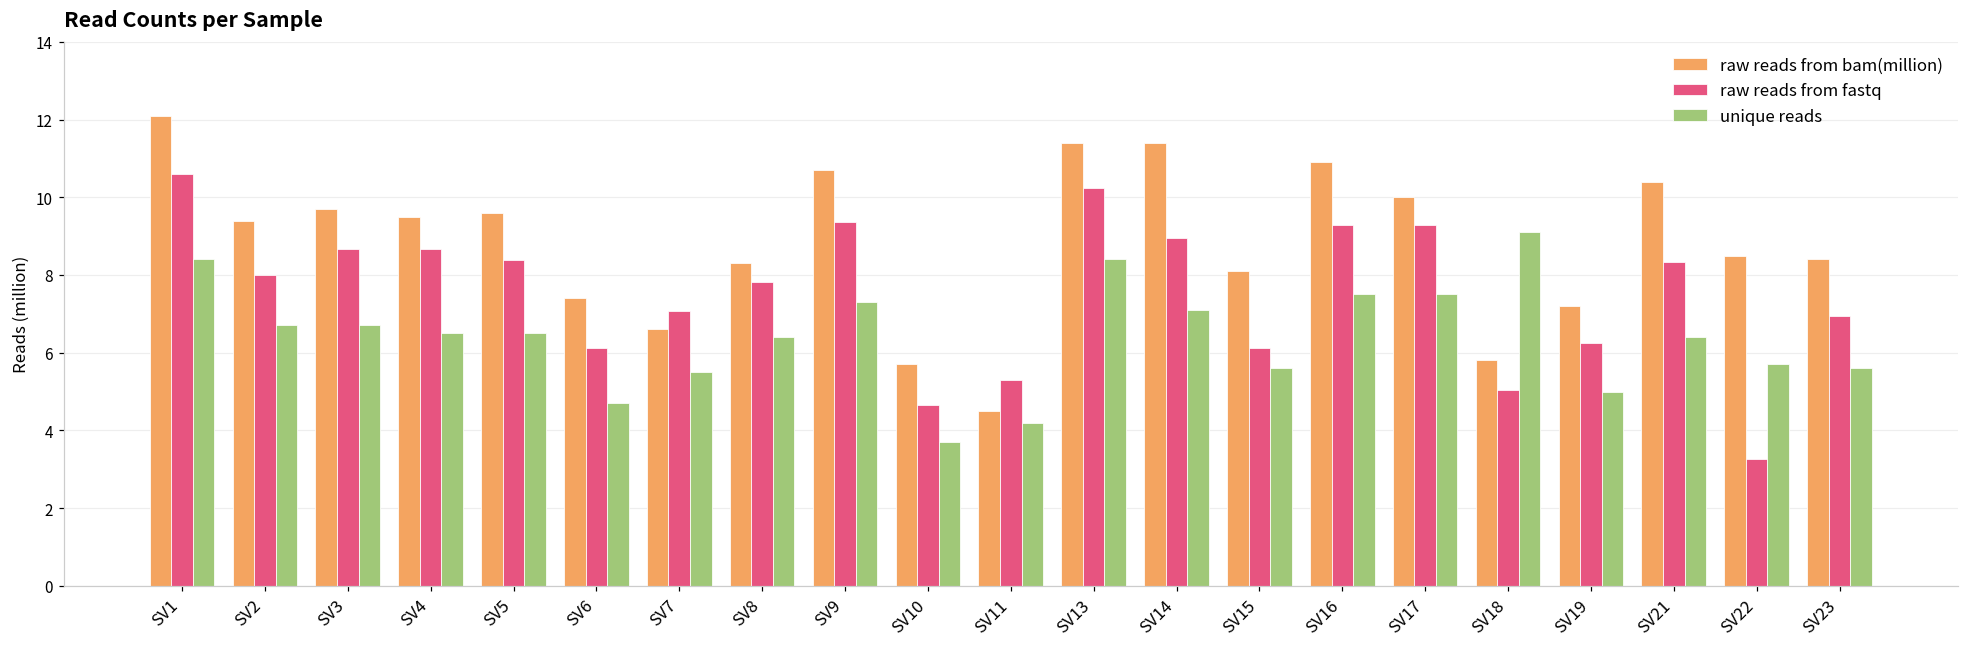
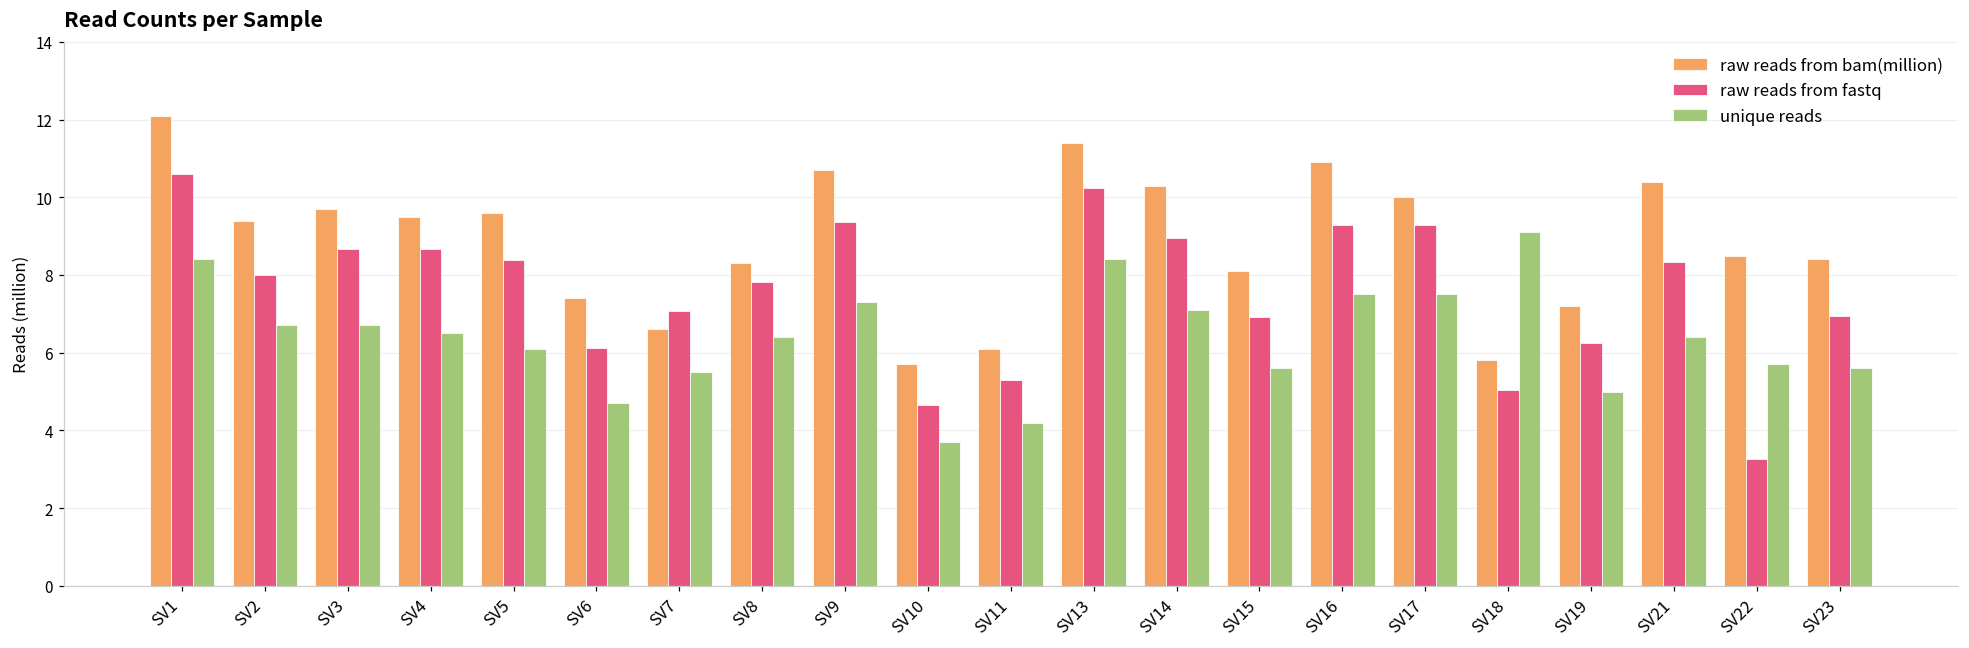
  {
    "raw reads from bam(million)": {
      "SV1": 12.1,
      "SV2": 9.4,
      "SV3": 9.7,
      "SV4": 9.5,
      "SV5": 9.6,
      "SV6": 7.4,
      "SV7": 6.6,
      "SV8": 8.3,
      "SV9": 10.7,
      "SV10": 5.7,
-     "SV11": 4.5,
+     "SV11": 6.1,
      "SV13": 11.4,
-     "SV14": 11.4,
+     "SV14": 10.3,
      "SV15": 8.1,
      "SV16": 10.9,
      "SV17": 10.0,
      "SV18": 5.8,
      "SV19": 7.2,
      "SV21": 10.4,
      "SV22": 8.5,
      "SV23": 8.4
    },
    "raw reads from fastq": {
      "SV1": 10.6,
      "SV2": 8.0,
      "SV3": 8.7,
      "SV4": 8.7,
      "SV5": 8.4,
      "SV6": 6.1,
      "SV7": 7.1,
      "SV8": 7.8,
      "SV9": 9.4,
      "SV10": 4.6,
      "SV11": 5.3,
      "SV13": 10.2,
      "SV14": 8.9,
-     "SV15": 6.1,
+     "SV15": 6.9,
      "SV16": 9.3,
      "SV17": 9.3,
      "SV18": 5.0,
      "SV19": 6.2,
      "SV21": 8.3,
      "SV22": 3.3,
      "SV23": 6.9
    },
    "unique reads": {
      "SV1": 8.4,
      "SV2": 6.7,
      "SV3": 6.7,
      "SV4": 6.5,
-     "SV5": 6.5,
+     "SV5": 6.1,
      "SV6": 4.7,
      "SV7": 5.5,
      "SV8": 6.4,
      "SV9": 7.3,
      "SV10": 3.7,
      "SV11": 4.2,
      "SV13": 8.4,
      "SV14": 7.1,
      "SV15": 5.6,
      "SV16": 7.5,
      "SV17": 7.5,
      "SV18": 9.1,
      "SV19": 5.0,
      "SV21": 6.4,
      "SV22": 5.7,
      "SV23": 5.6
    }
  }
